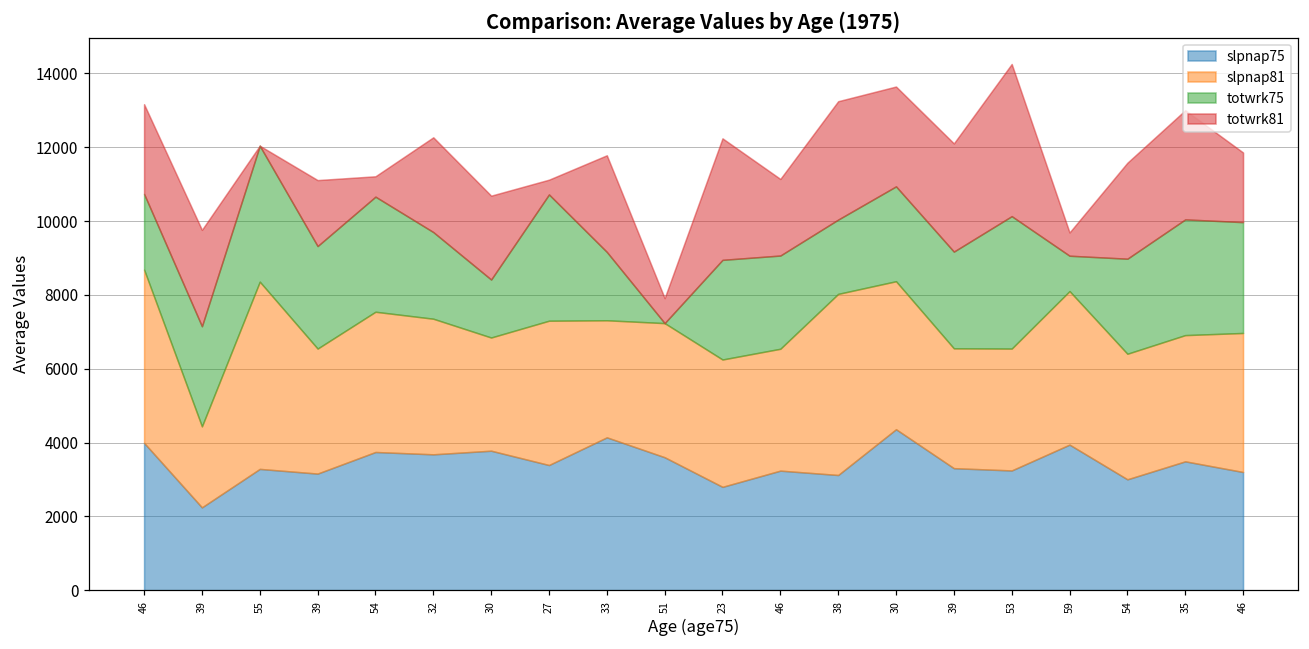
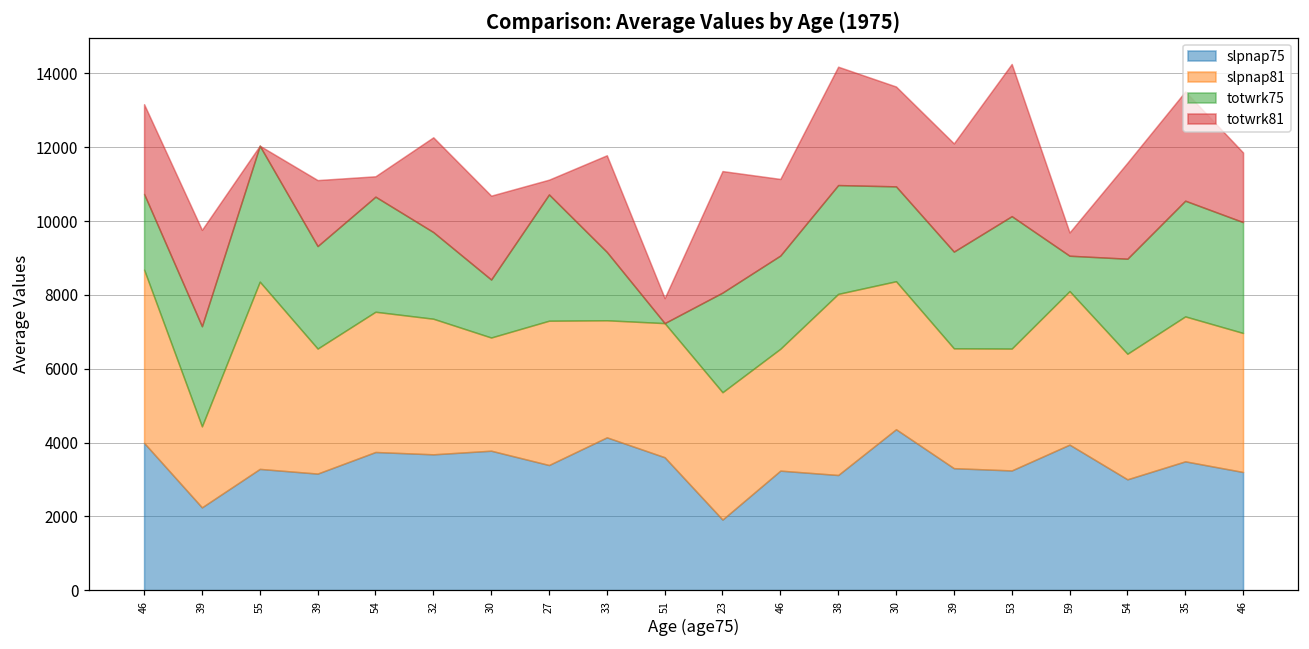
  {
    "slpnap75": {
      "55": 3300,
      "32": 3700,
      "27": 3400,
      "33": 4100,
      "51": 3600,
-     "23": 2800,
+     "23": 1900,
      "38": 3100,
      "53": 3200,
      "59": 3900,
      "35": 3500
    },
    "slpnap81": {
      "55": 5100,
      "32": 3700,
      "27": 3900,
      "33": 3200,
      "23": 3500,
      "38": 4900,
      "53": 3300,
      "59": 4200,
-     "35": 3400
+     "35": 3900
    },
    "totwrk75": {
      "32": 2300,
      "27": 3400,
      "33": 1900,
      "23": 2700,
-     "38": 2000,
+     "38": 2900,
      "53": 3600,
      "59": 1000,
      "35": 3100
    },
    "totwrk81": {
      "32": 2600,
      "27": 400,
      "33": 2600,
      "51": 700,
      "23": 3300,
      "38": 3200,
      "53": 4100,
      "59": 600
    }
  }
